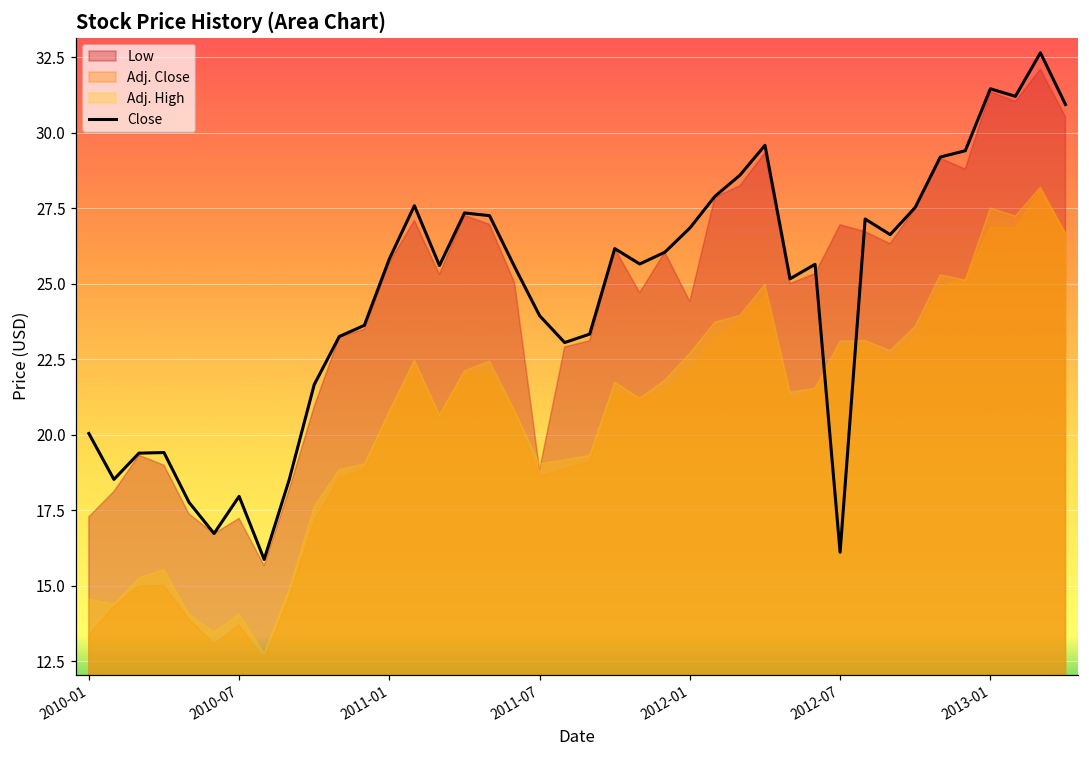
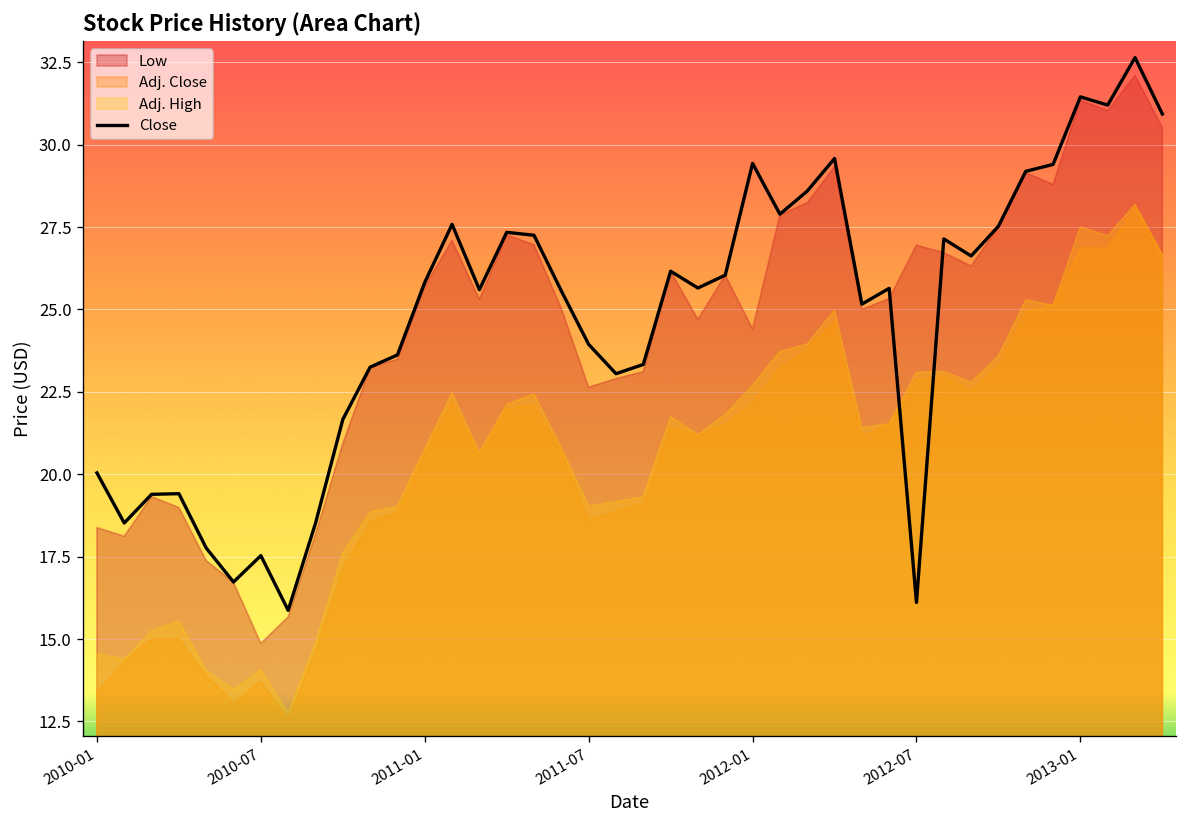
  {
    "Low": {
-     "2010-01": 17.3,
-     "2010-07": 17.2,
+     "2010-01": 18.4,
+     "2010-07": 14.9,
      "2011-01": 25.7,
-     "2011-07": 18.8,
+     "2011-07": 22.6,
      "2012-01": 24.4,
      "2012-07": 27.0,
      "2013-01": 31.4
    },
    "Close": {
      "2010-01": 20.0,
-     "2010-07": 18.0,
+     "2010-07": 17.5,
      "2011-01": 25.8,
      "2011-07": 23.9,
-     "2012-01": 26.8,
+     "2012-01": 29.4,
      "2012-07": 16.1,
      "2013-01": 31.5
    }
  }
